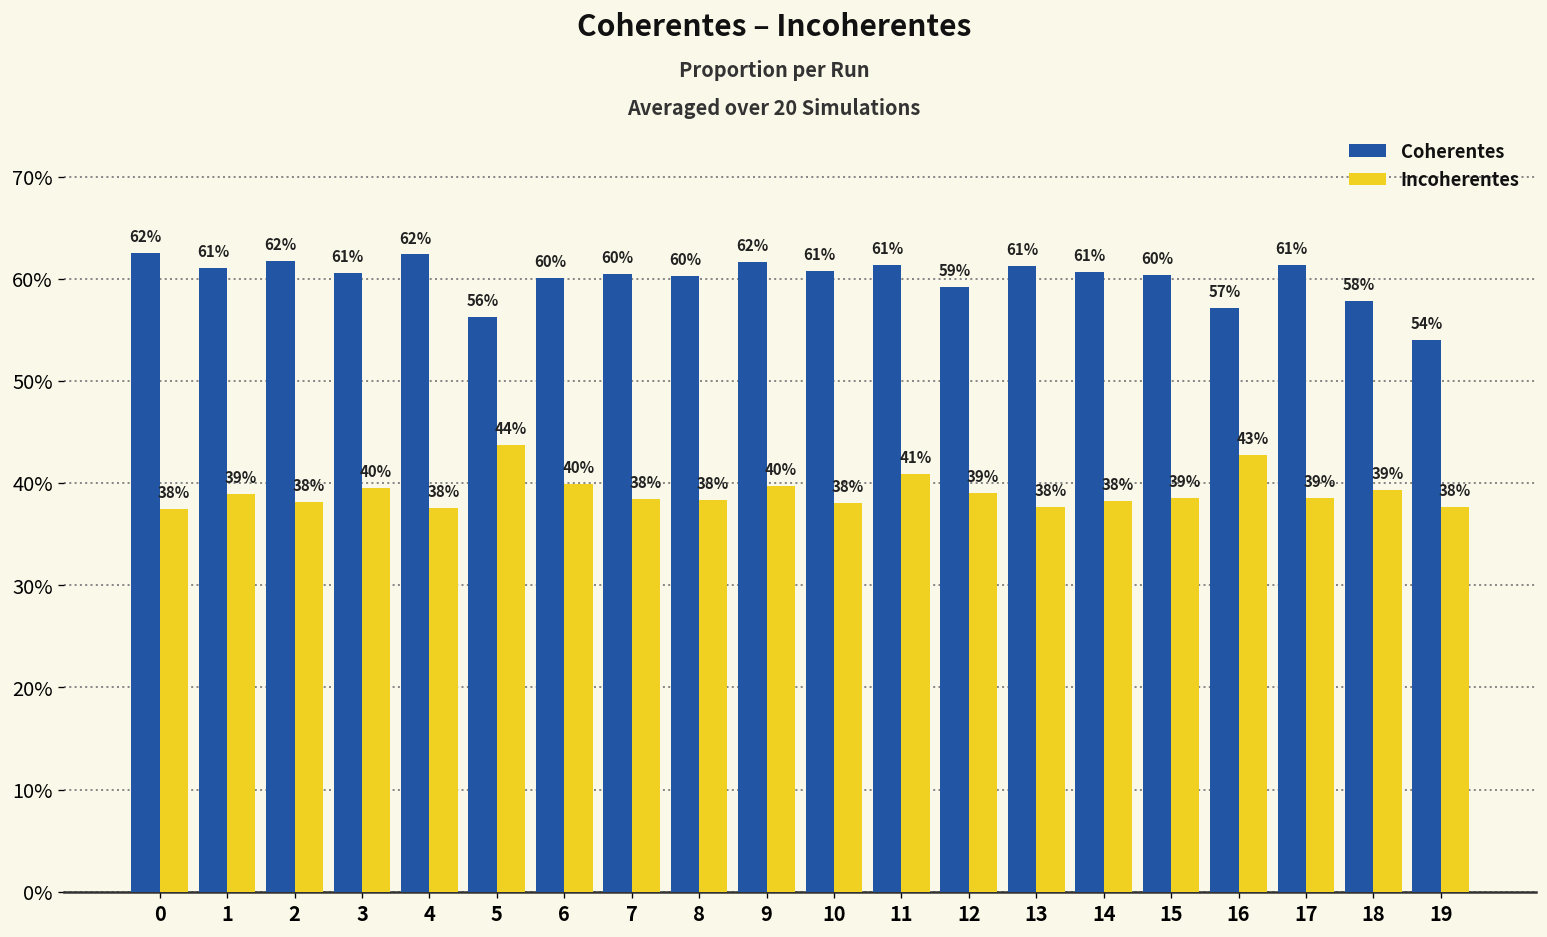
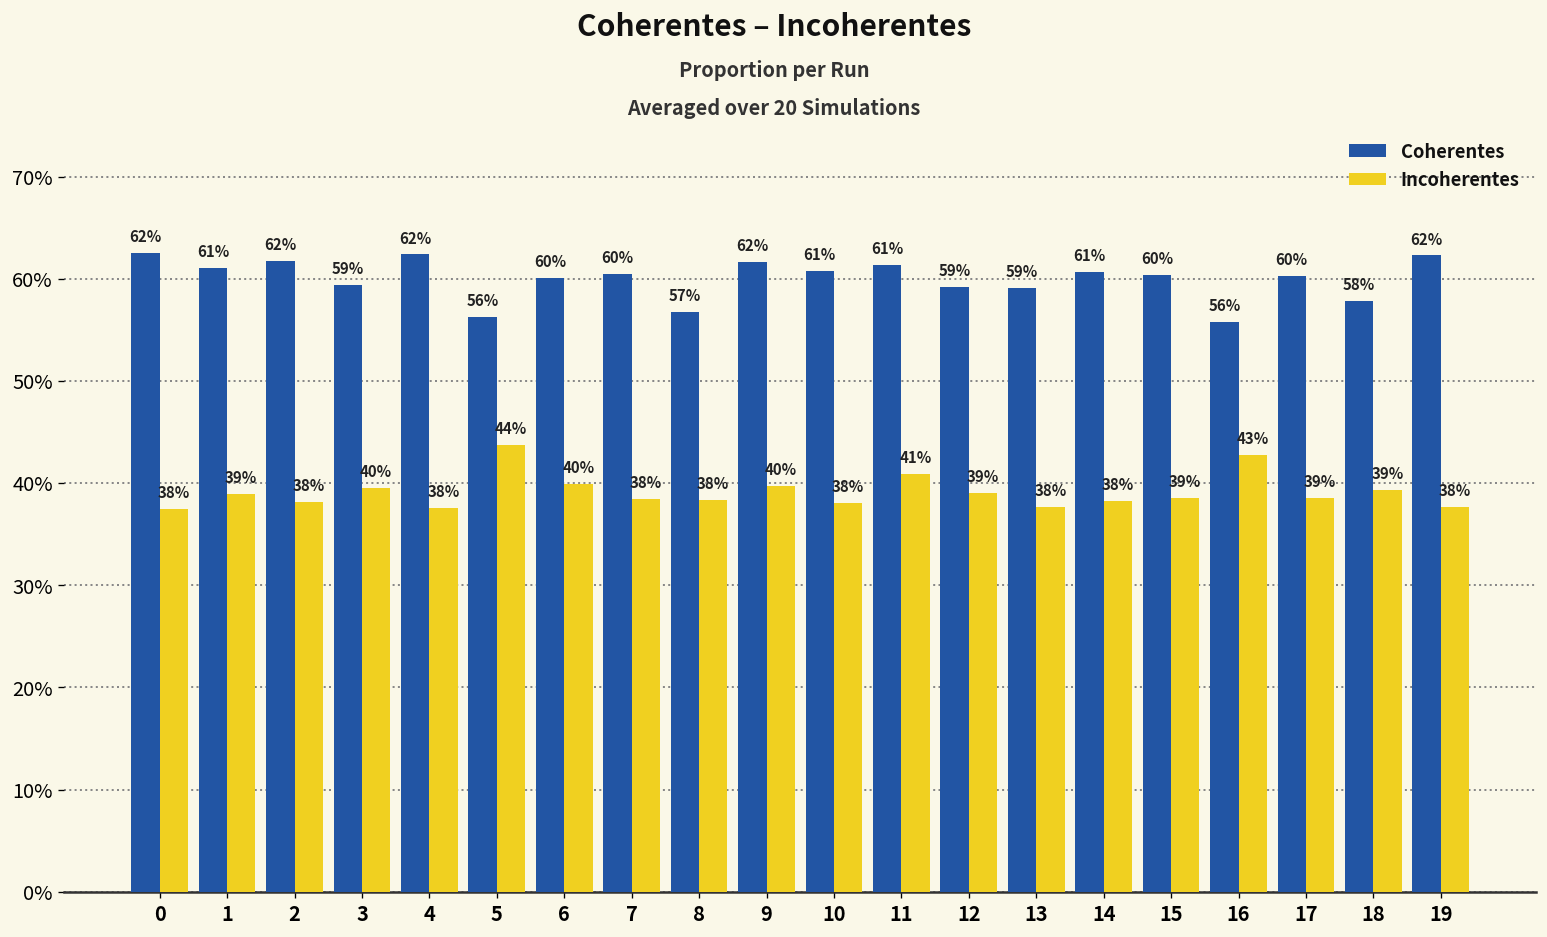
  {
    "Coherentes": {
      "0": "62%",
      "1": "61%",
      "2": "62%",
-     "3": "61%",
+     "3": "59%",
      "4": "62%",
      "5": "56%",
      "6": "60%",
      "7": "60%",
-     "8": "60%",
+     "8": "57%",
      "9": "62%",
      "10": "61%",
      "11": "61%",
      "12": "59%",
-     "13": "61%",
+     "13": "59%",
      "14": "61%",
      "15": "60%",
-     "16": "57%",
-     "17": "61%",
+     "16": "56%",
+     "17": "60%",
      "18": "58%",
-     "19": "54%"
+     "19": "62%"
    },
    "Incoherentes": {
      "0": "38%",
      "1": "39%",
      "2": "38%",
      "3": "40%",
      "4": "38%",
      "5": "44%",
      "6": "40%",
      "7": "38%",
      "8": "38%",
      "9": "40%",
      "10": "38%",
      "11": "41%",
      "12": "39%",
      "13": "38%",
      "14": "38%",
      "15": "39%",
      "16": "43%",
      "17": "39%",
      "18": "39%",
      "19": "38%"
    }
  }
